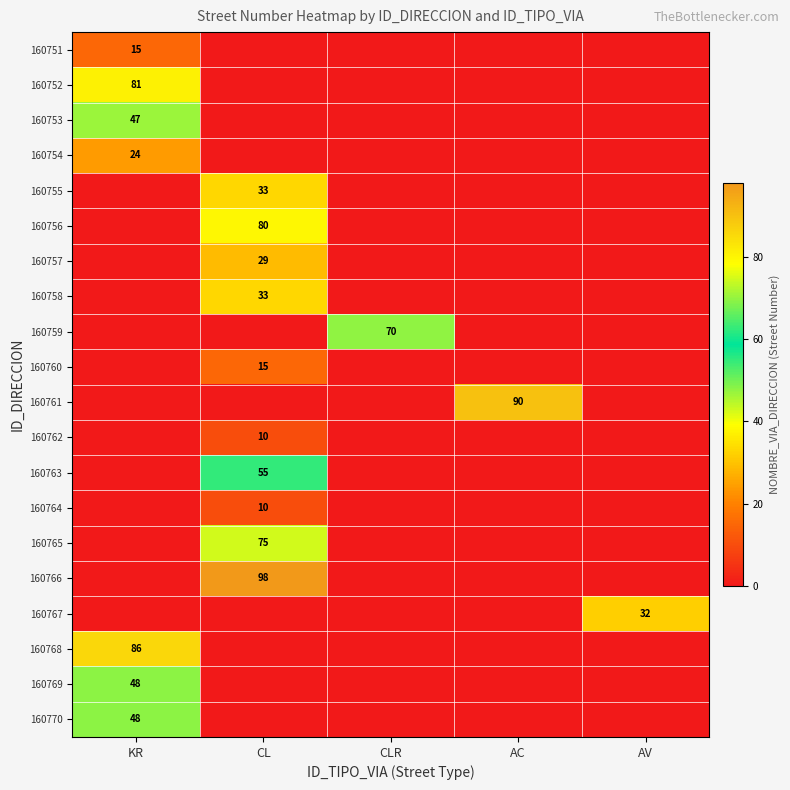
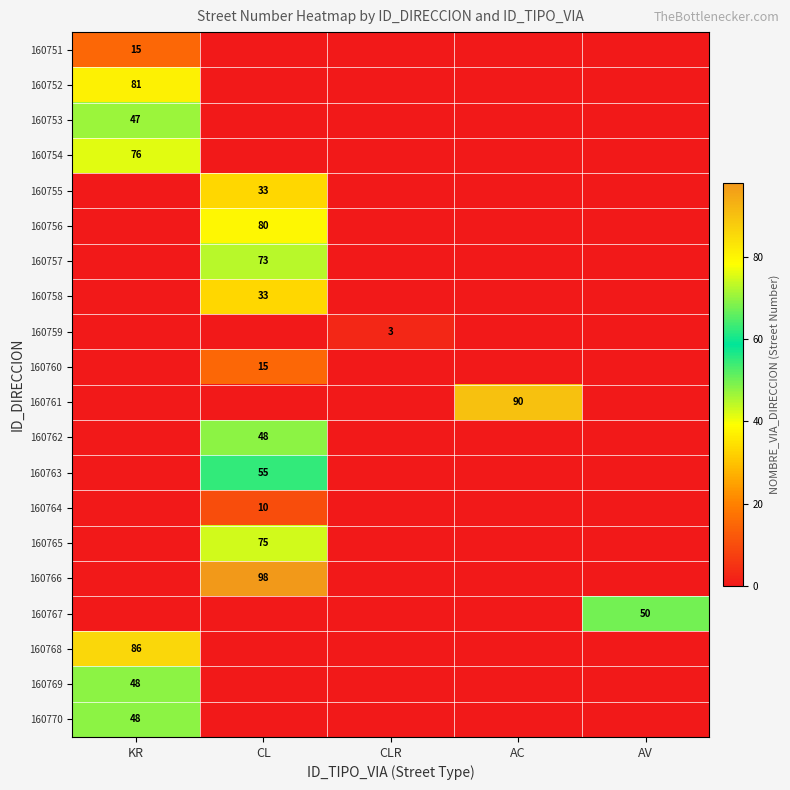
  {
    "160751": {
      "KR": 15
    },
    "160752": {
      "KR": 81
    },
    "160753": {
      "KR": 47
    },
    "160754": {
-     "KR": 24
+     "KR": 76
    },
    "160755": {
      "CL": 33
    },
    "160756": {
      "CL": 80
    },
    "160757": {
-     "CL": 29
+     "CL": 73
    },
    "160758": {
      "CL": 33
    },
    "160759": {
-     "CLR": 70
+     "CLR": 3
    },
    "160760": {
      "CL": 15
    },
    "160761": {
      "AC": 90
    },
    "160762": {
-     "CL": 10
+     "CL": 48
    },
    "160763": {
      "CL": 55
    },
    "160764": {
      "CL": 10
    },
    "160765": {
      "CL": 75
    },
    "160766": {
      "CL": 98
    },
    "160767": {
-     "AV": 32
+     "AV": 50
    },
    "160768": {
      "KR": 86
    },
    "160769": {
      "KR": 48
    },
    "160770": {
      "KR": 48
    }
  }
